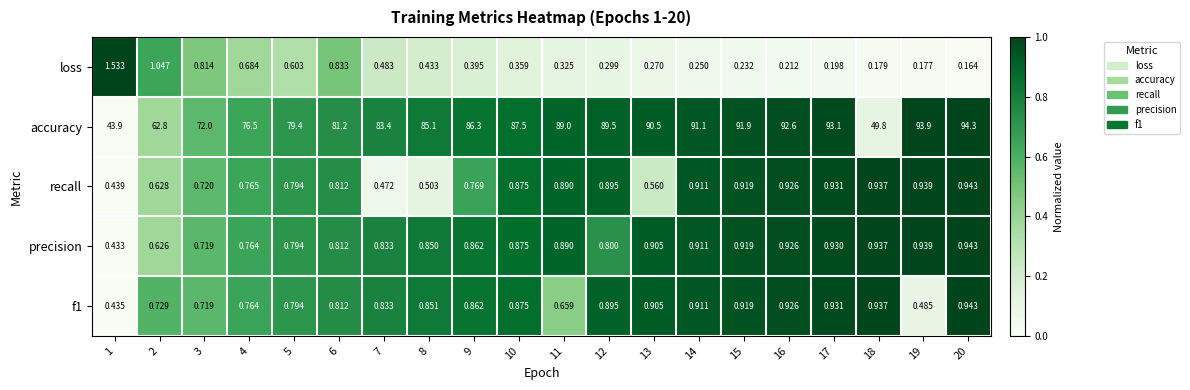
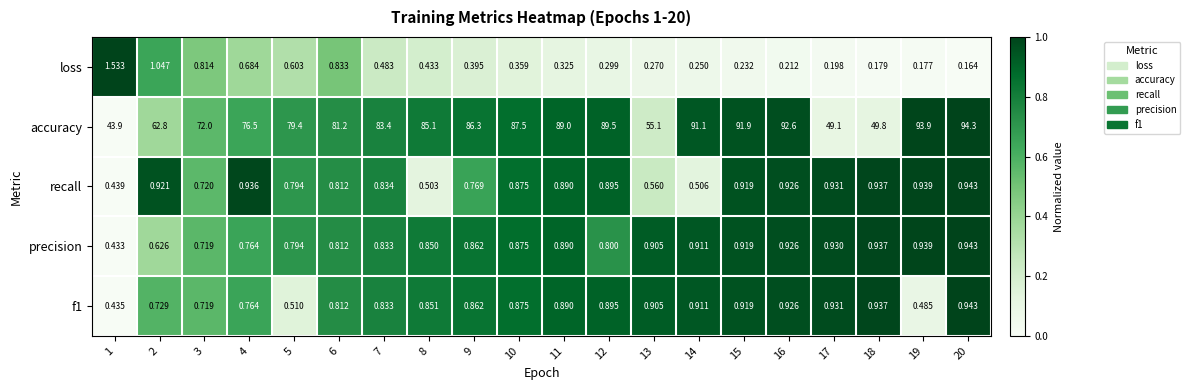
  {
    "loss": {
      "1": 1.533,
      "2": 1.047,
      "3": 0.814,
      "4": 0.684,
      "5": 0.603,
      "6": 0.833,
      "7": 0.483,
      "8": 0.433,
      "9": 0.395,
      "10": 0.359,
      "11": 0.325,
      "12": 0.299,
      "13": 0.270,
      "14": 0.250,
      "15": 0.232,
      "16": 0.212,
      "17": 0.198,
      "18": 0.179,
      "19": 0.177,
      "20": 0.164
    },
    "accuracy": {
      "1": 43.9,
      "2": 62.8,
      "3": 72.0,
      "4": 76.5,
      "5": 79.4,
      "6": 81.2,
      "7": 83.4,
      "8": 85.1,
      "9": 86.3,
      "10": 87.5,
      "11": 89.0,
      "12": 89.5,
-     "13": 90.5,
+     "13": 55.1,
      "14": 91.1,
      "15": 91.9,
      "16": 92.6,
-     "17": 93.1,
+     "17": 49.1,
      "18": 49.8,
      "19": 93.9,
      "20": 94.3
    },
    "recall": {
      "1": 0.439,
-     "2": 0.628,
+     "2": 0.921,
      "3": 0.720,
-     "4": 0.765,
+     "4": 0.936,
      "5": 0.794,
      "6": 0.812,
-     "7": 0.472,
+     "7": 0.834,
      "8": 0.503,
      "9": 0.769,
      "10": 0.875,
      "11": 0.890,
      "12": 0.895,
      "13": 0.560,
-     "14": 0.911,
+     "14": 0.506,
      "15": 0.919,
      "16": 0.926,
      "17": 0.931,
      "18": 0.937,
      "19": 0.939,
      "20": 0.943
    },
    "precision": {
      "1": 0.433,
      "2": 0.626,
      "3": 0.719,
      "4": 0.764,
      "5": 0.794,
      "6": 0.812,
      "7": 0.833,
      "8": 0.850,
      "9": 0.862,
      "10": 0.875,
      "11": 0.890,
      "12": 0.800,
      "13": 0.905,
      "14": 0.911,
      "15": 0.919,
      "16": 0.926,
      "17": 0.930,
      "18": 0.937,
      "19": 0.939,
      "20": 0.943
    },
    "f1": {
      "1": 0.435,
      "2": 0.729,
      "3": 0.719,
      "4": 0.764,
-     "5": 0.794,
+     "5": 0.510,
      "6": 0.812,
      "7": 0.833,
      "8": 0.851,
      "9": 0.862,
      "10": 0.875,
-     "11": 0.659,
+     "11": 0.890,
      "12": 0.895,
      "13": 0.905,
      "14": 0.911,
      "15": 0.919,
      "16": 0.926,
      "17": 0.931,
      "18": 0.937,
      "19": 0.485,
      "20": 0.943
    }
  }
